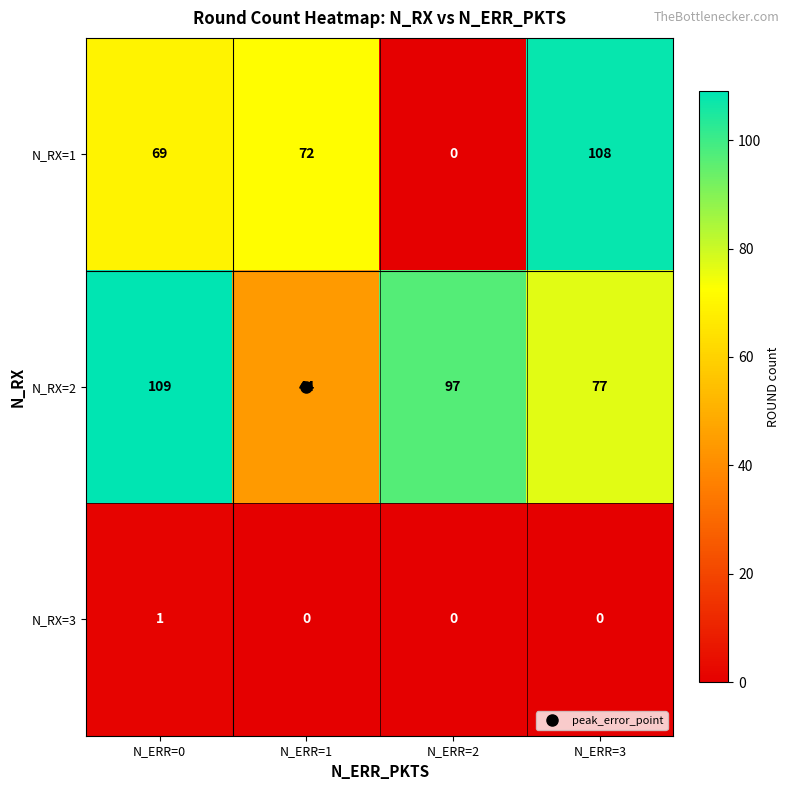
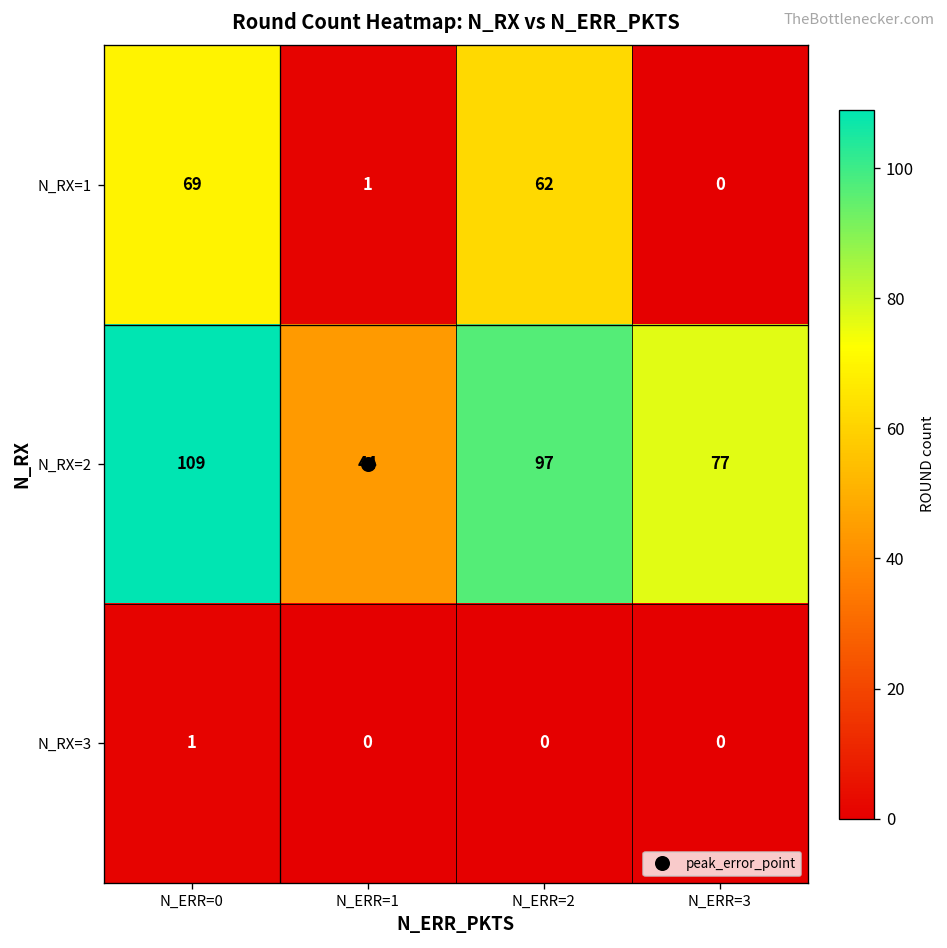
  {
    "N_RX=1": {
      "N_ERR=0": 69,
-     "N_ERR=1": 72,
-     "N_ERR=2": 0,
-     "N_ERR=3": 108
+     "N_ERR=1": 1,
+     "N_ERR=2": 62,
+     "N_ERR=3": 0
    },
    "N_RX=2": {
      "N_ERR=0": 109,
      "N_ERR=2": 97,
      "N_ERR=3": 77
    },
    "N_RX=3": {
      "N_ERR=0": 1,
      "N_ERR=1": 0,
      "N_ERR=2": 0,
      "N_ERR=3": 0
    }
  }
